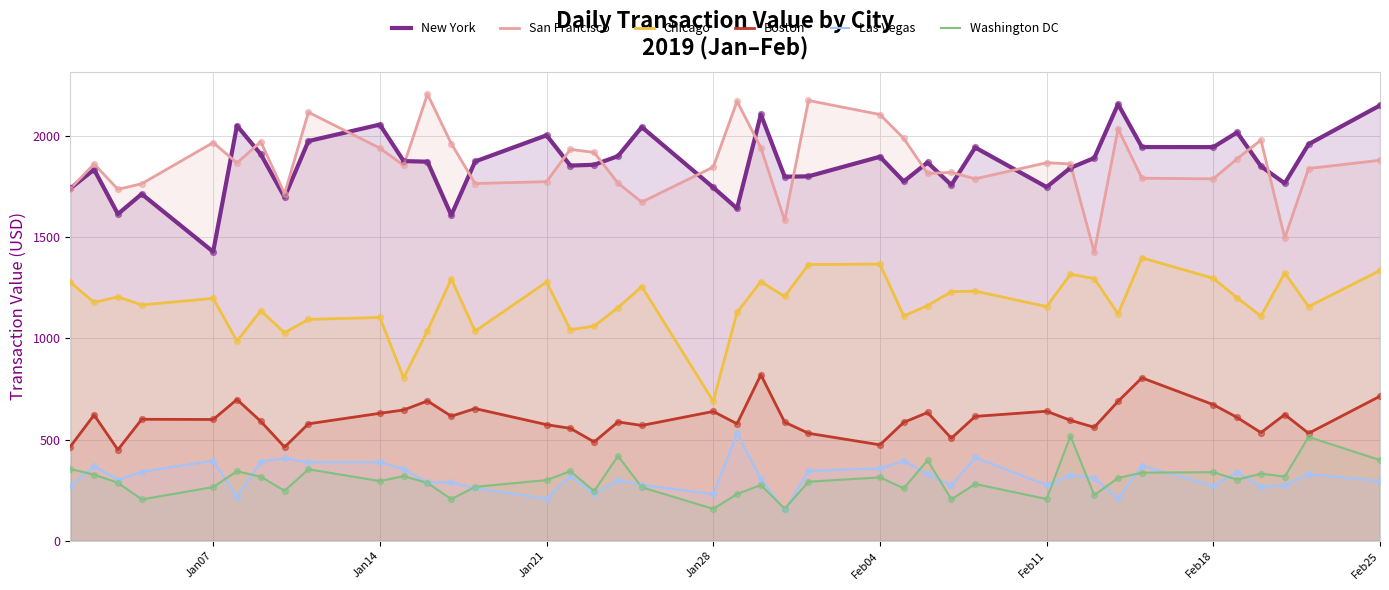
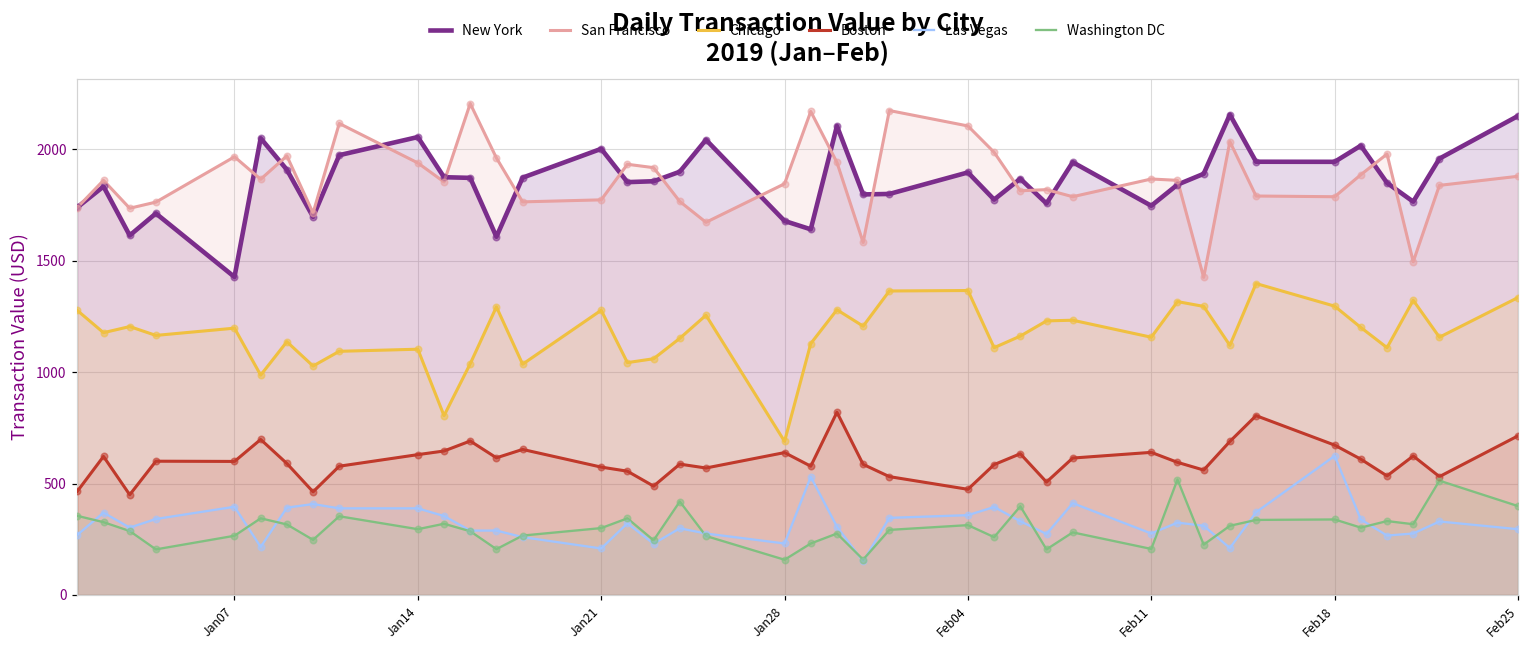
  {
    "New York": {
      "Jan07": 1430,
      "Jan14": 2060,
      "Jan21": 2000,
-     "Jan28": 1750,
+     "Jan28": 1680,
      "Feb04": 1900,
      "Feb11": 1750,
      "Feb18": 1940,
      "Feb25": 2150
    },
    "San Francisco": {
      "Jan07": 1970,
      "Jan14": 1940,
      "Jan21": 1770,
      "Jan28": 1850,
      "Feb04": 2110,
      "Feb11": 1870,
      "Feb18": 1790,
      "Feb25": 1880
    },
    "Chicago": {
      "Jan07": 1200,
      "Jan14": 1100,
      "Jan21": 1280,
      "Jan28": 690,
      "Feb04": 1370,
      "Feb11": 1160,
      "Feb18": 1300,
      "Feb25": 1340
    },
    "Boston": {
      "Jan07": 600,
      "Jan14": 630,
      "Jan21": 570,
      "Jan28": 640,
      "Feb04": 470,
      "Feb11": 640,
      "Feb18": 670,
      "Feb25": 710
    },
    "Las Vegas": {
      "Jan07": 400,
      "Jan14": 390,
      "Jan21": 210,
      "Jan28": 230,
      "Feb04": 360,
      "Feb11": 280,
-     "Feb18": 270,
+     "Feb18": 620,
      "Feb25": 300
    },
    "Washington DC": {
      "Jan07": 270,
      "Jan14": 300,
      "Jan21": 300,
      "Jan28": 160,
      "Feb04": 310,
      "Feb11": 210,
      "Feb18": 340,
      "Feb25": 400
    }
  }
